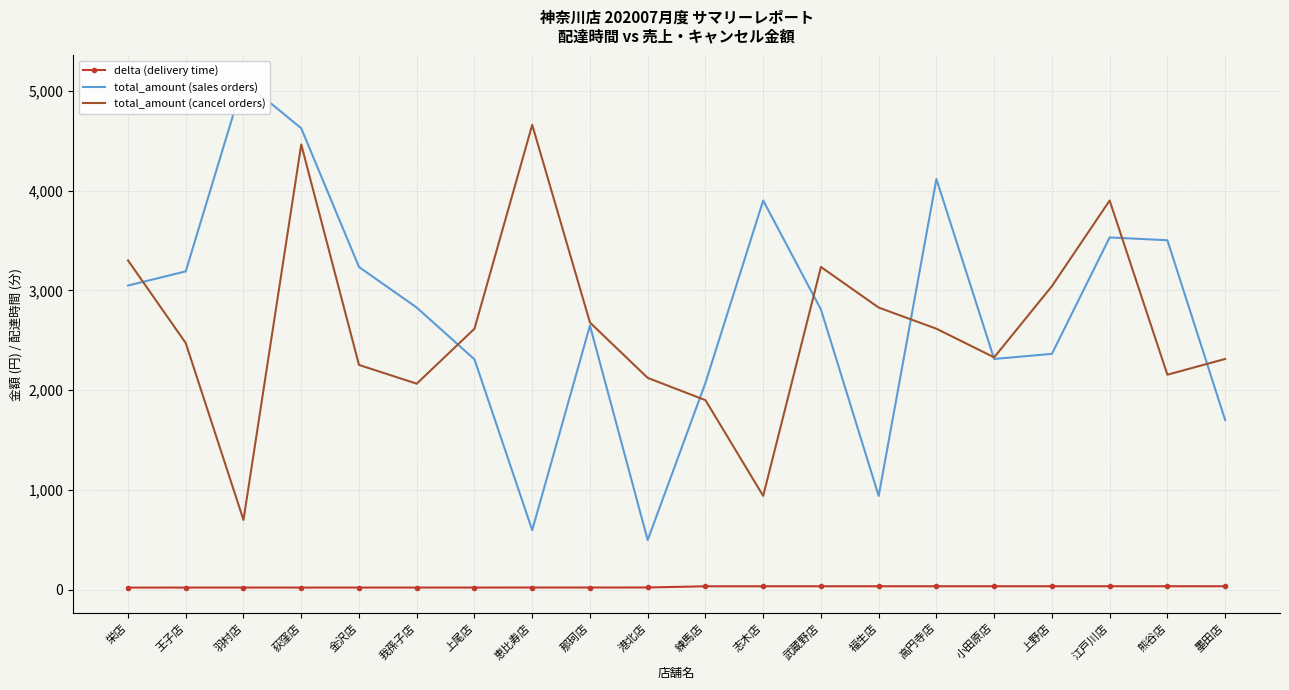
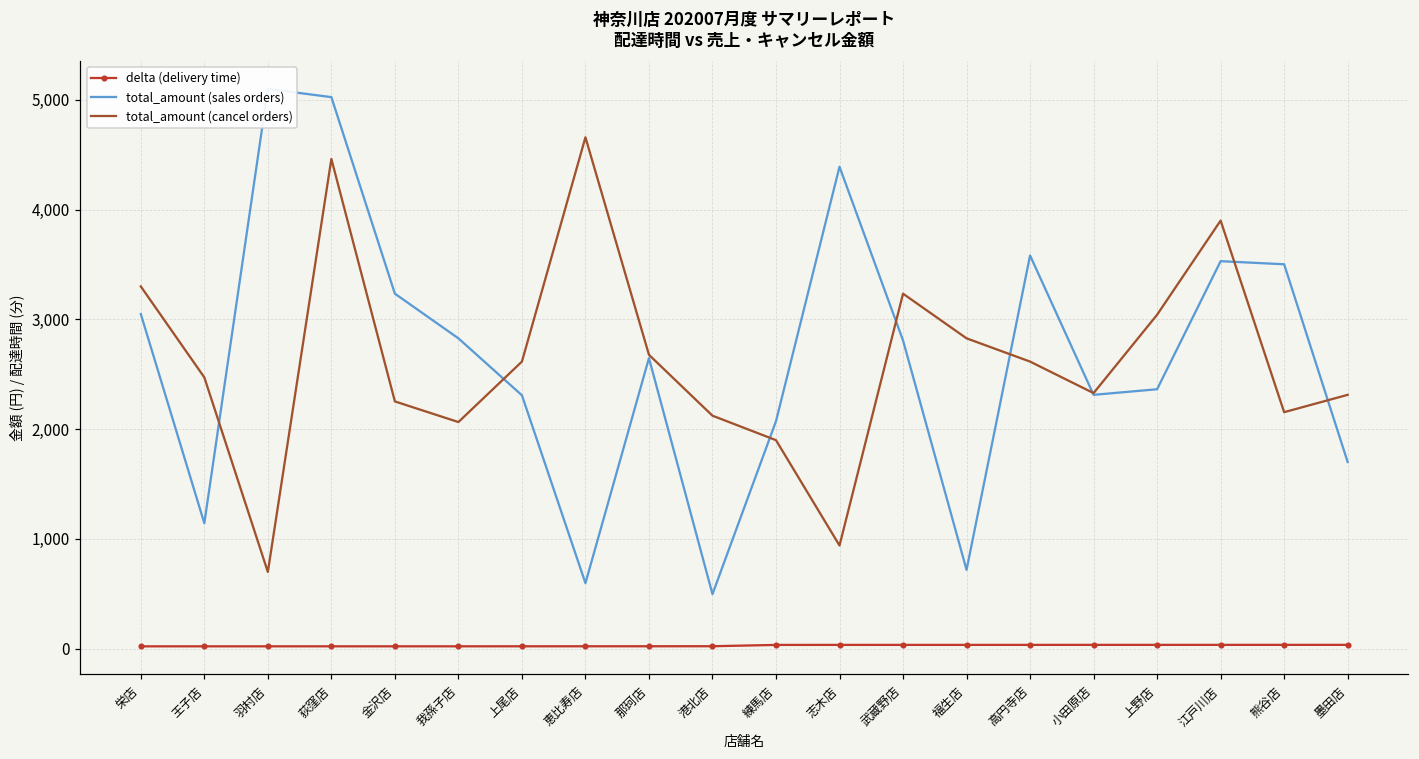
  {
    "total_amount (sales orders)": {
      "栄店": "3,000",
-     "王子店": "3,200",
-     "荻窪店": "4,600",
+     "王子店": "1,100",
+     "荻窪店": "5,000",
      "金沢店": "3,200",
      "我孫子店": "2,800",
      "上尾店": "2,300",
      "恵比寿店": "600",
      "那珂店": "2,600",
      "港北店": "500",
      "練馬店": "2,100",
-     "志木店": "3,900",
+     "志木店": "4,400",
      "武蔵野店": "2,800",
-     "福生店": "900",
-     "高円寺店": "4,100",
+     "福生店": "700",
+     "高円寺店": "3,600",
      "上野店": "2,400",
      "江戸川店": "3,500",
      "熊谷店": "3,500",
      "墨田店": "1,700"
    }
  }
